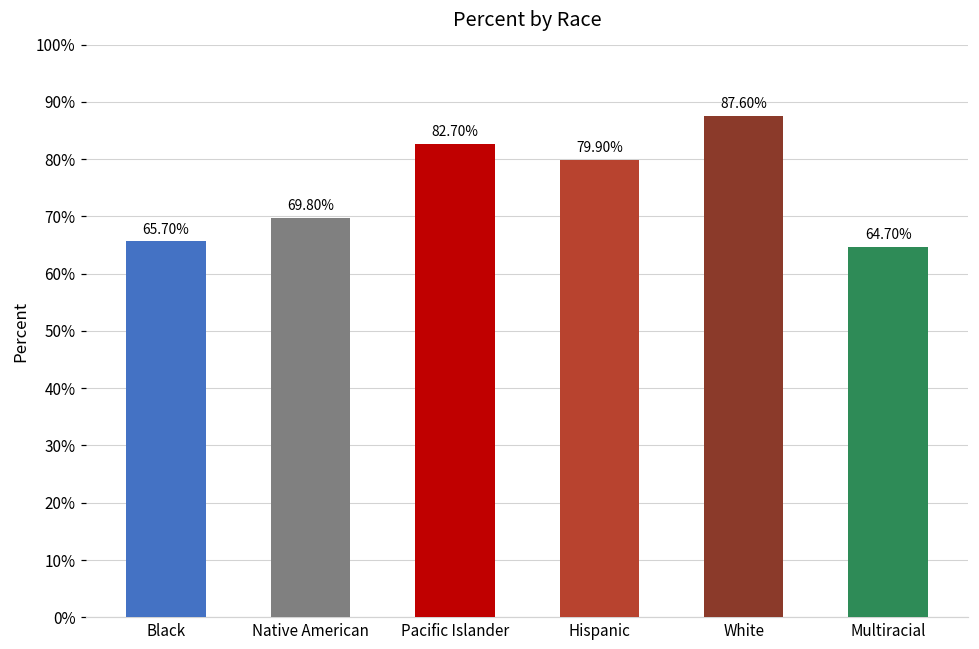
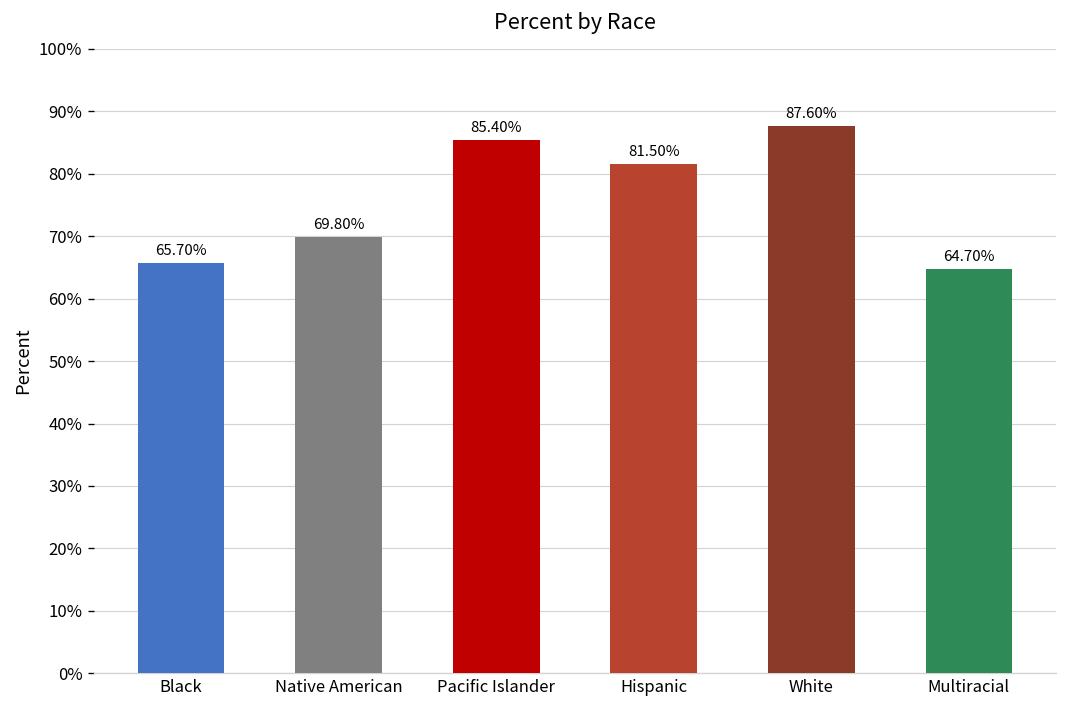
  {
    "Black": "65.70%",
    "Native American": "69.80%",
-   "Pacific Islander": "82.70%",
-   "Hispanic": "79.90%",
+   "Pacific Islander": "85.40%",
+   "Hispanic": "81.50%",
    "White": "87.60%",
    "Multiracial": "64.70%"
  }
